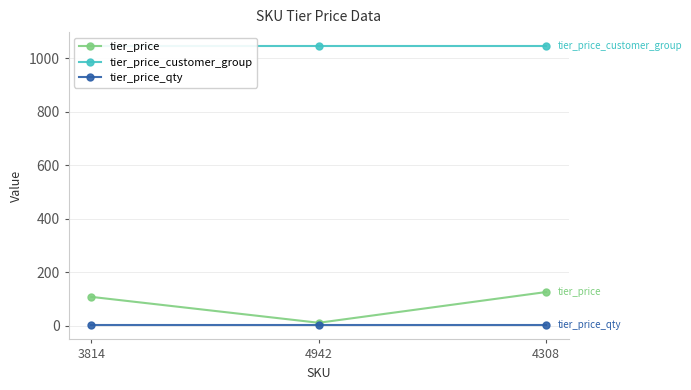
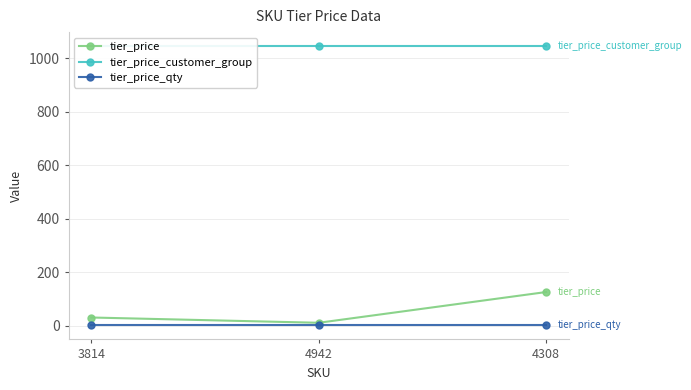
  {
    "tier_price": {
-     "3814": 110,
+     "3814": 30,
      "4942": 10,
      "4308": 130
    },
    "tier_price_customer_group": {
      "4942": 1050,
      "4308": 1050
    },
    "tier_price_qty": {
      "3814": 0,
      "4942": 0,
      "4308": 0
    }
  }
